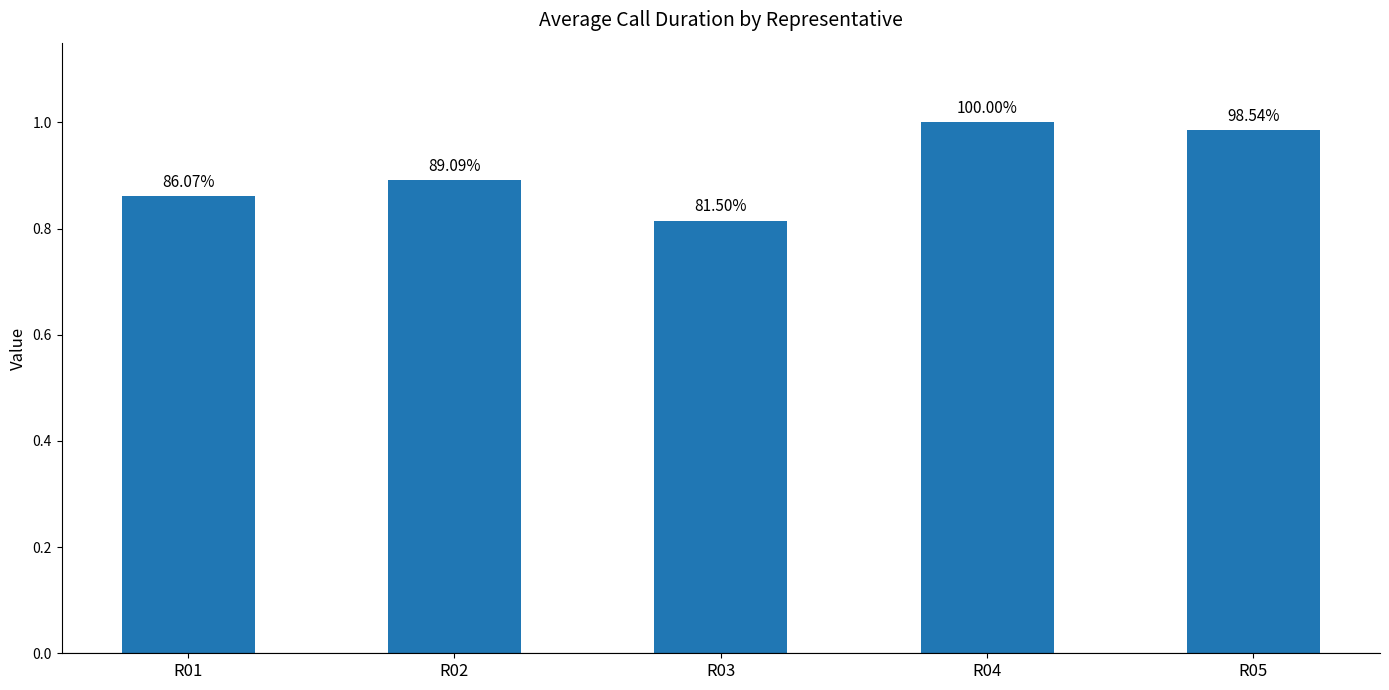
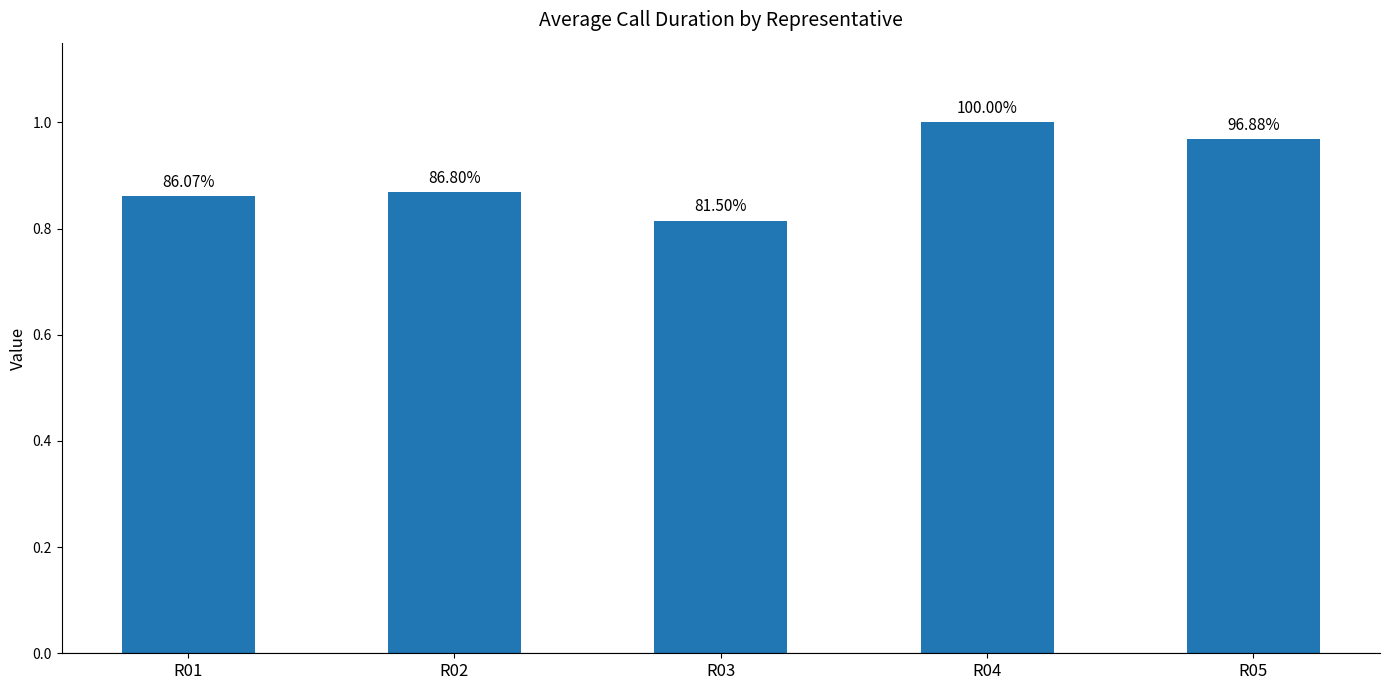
  {
    "R01": "86.07%",
-   "R02": "89.09%",
+   "R02": "86.80%",
    "R03": "81.50%",
    "R04": "100.00%",
-   "R05": "98.54%"
+   "R05": "96.88%"
  }
